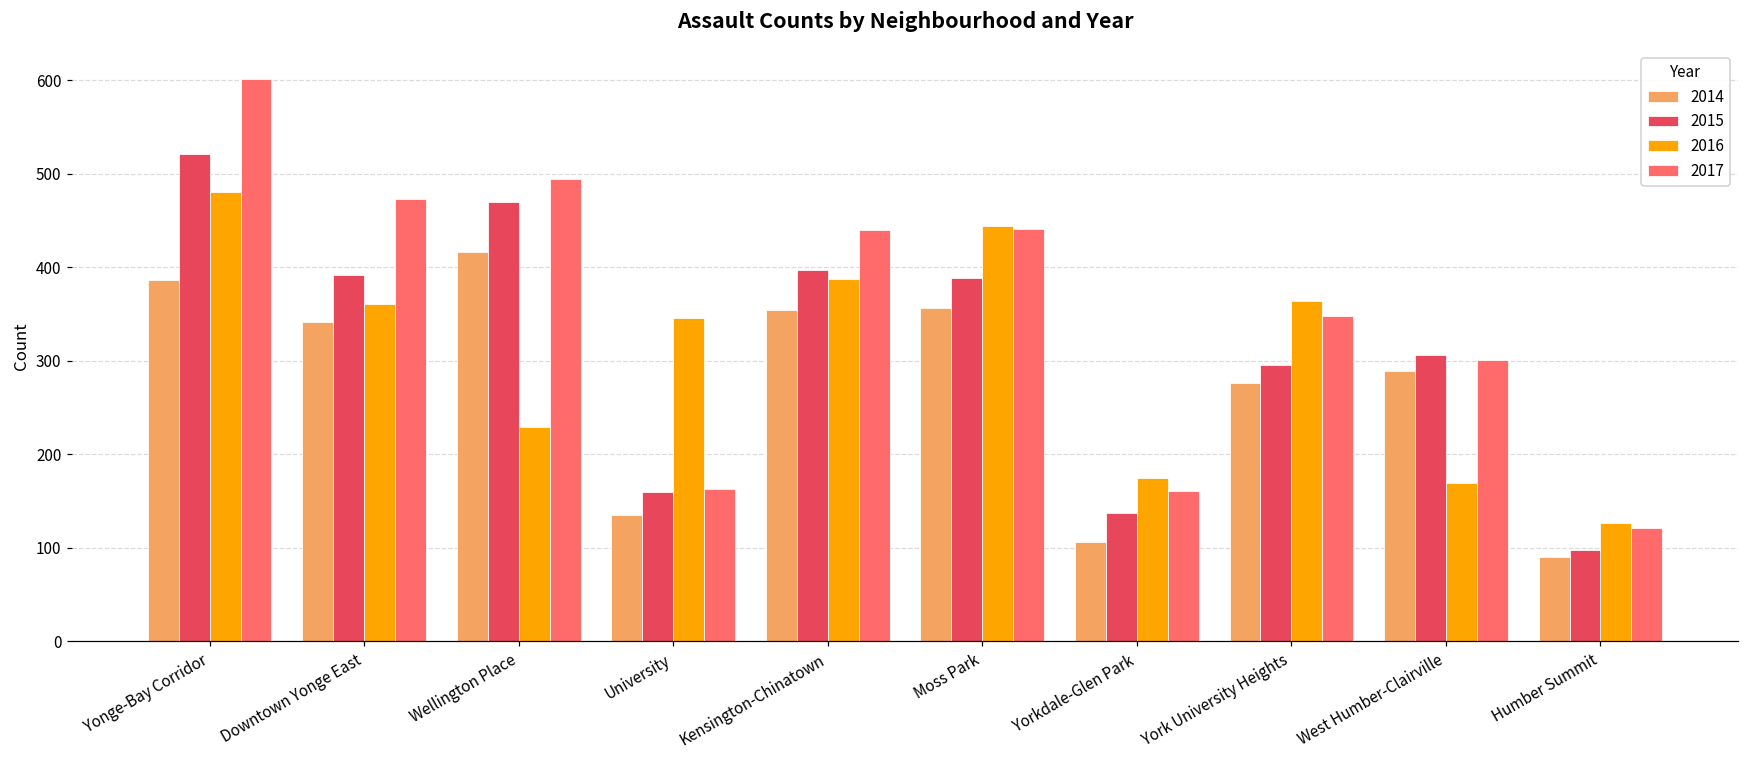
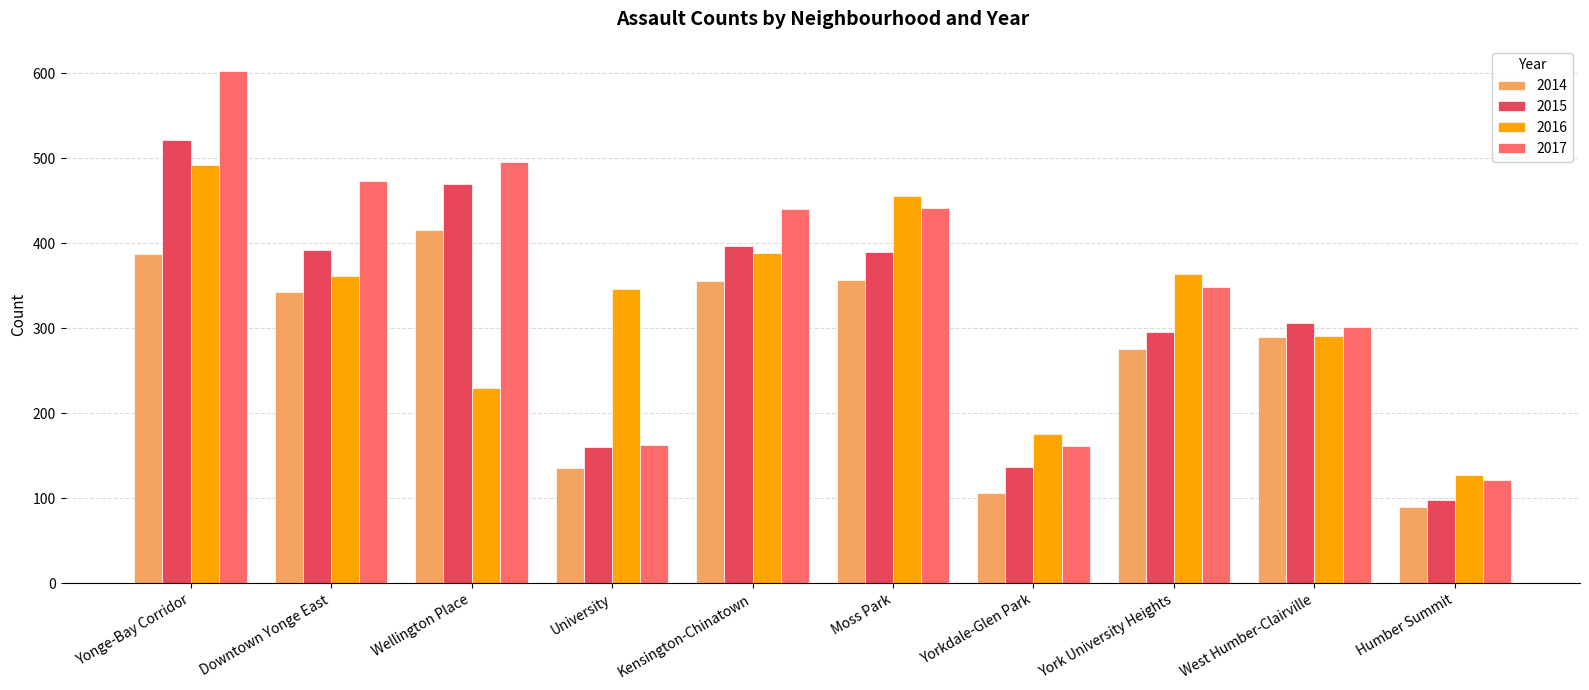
  {
    "2016": {
-     "Yonge-Bay Corridor": 480,
+     "Yonge-Bay Corridor": 490,
      "Downtown Yonge East": 360,
      "Wellington Place": 230,
      "University": 350,
      "Kensington-Chinatown": 390,
-     "Moss Park": 440,
+     "Moss Park": 460,
      "Yorkdale-Glen Park": 180,
      "York University Heights": 360,
-     "West Humber-Clairville": 170,
+     "West Humber-Clairville": 290,
      "Humber Summit": 130
    }
  }
